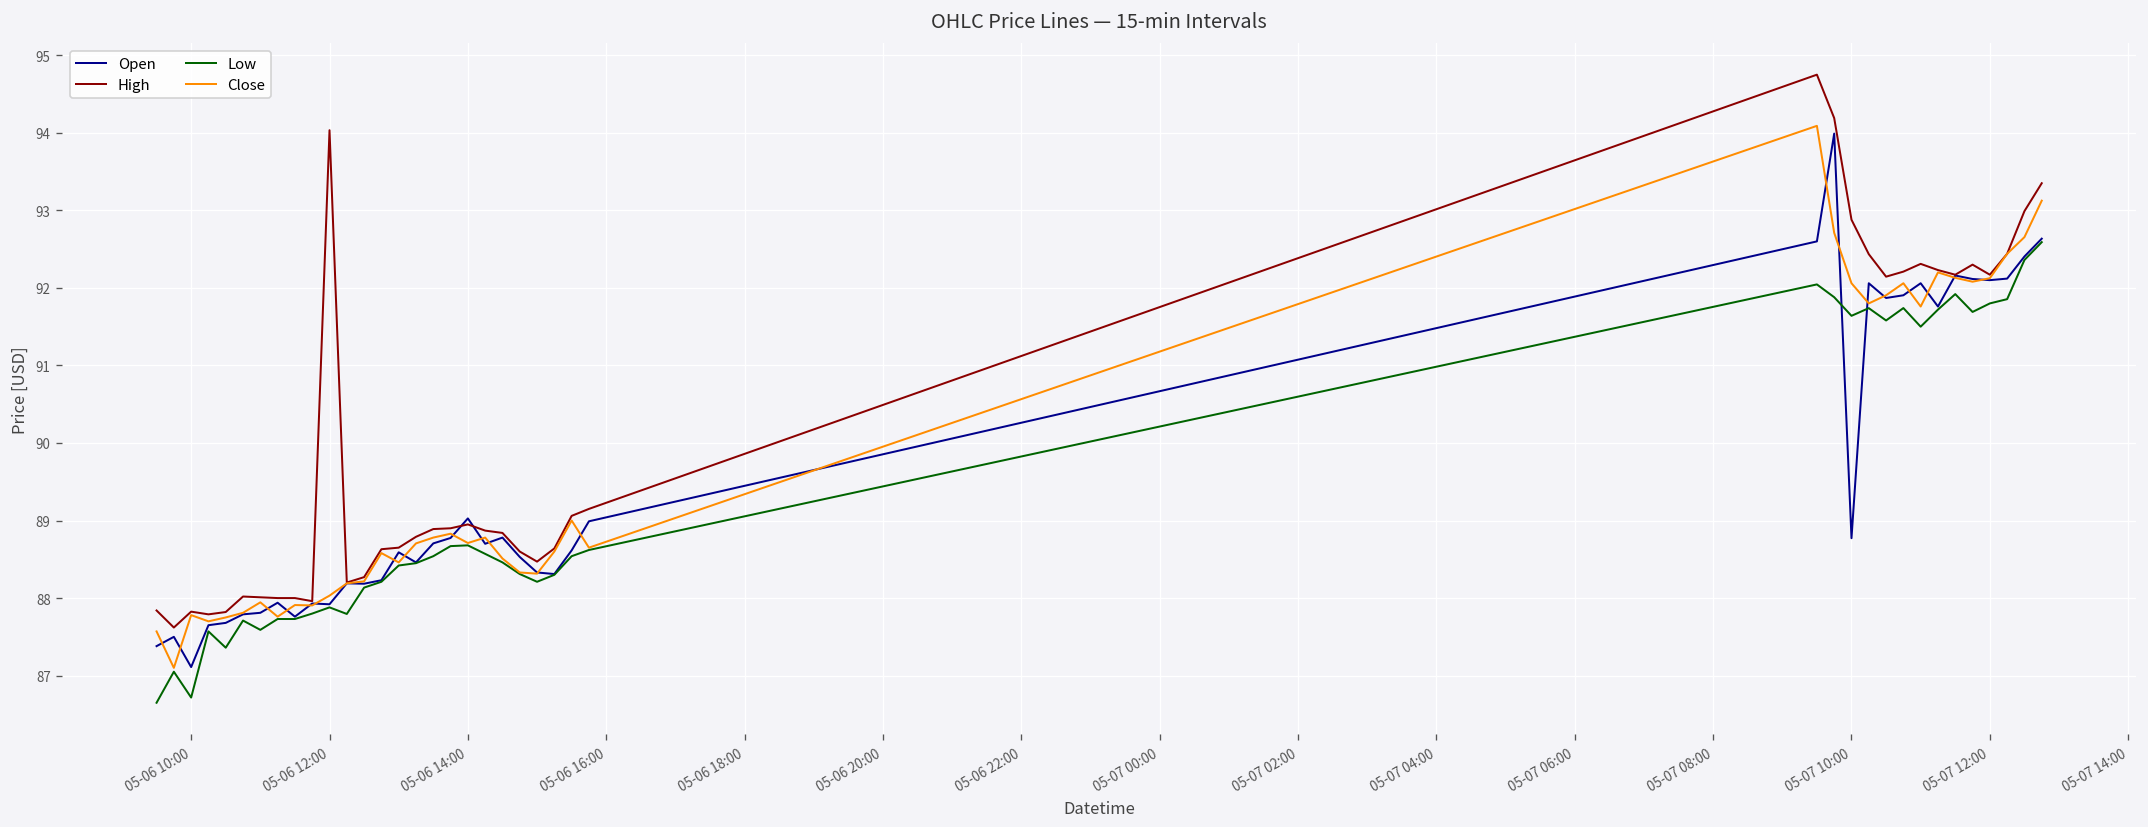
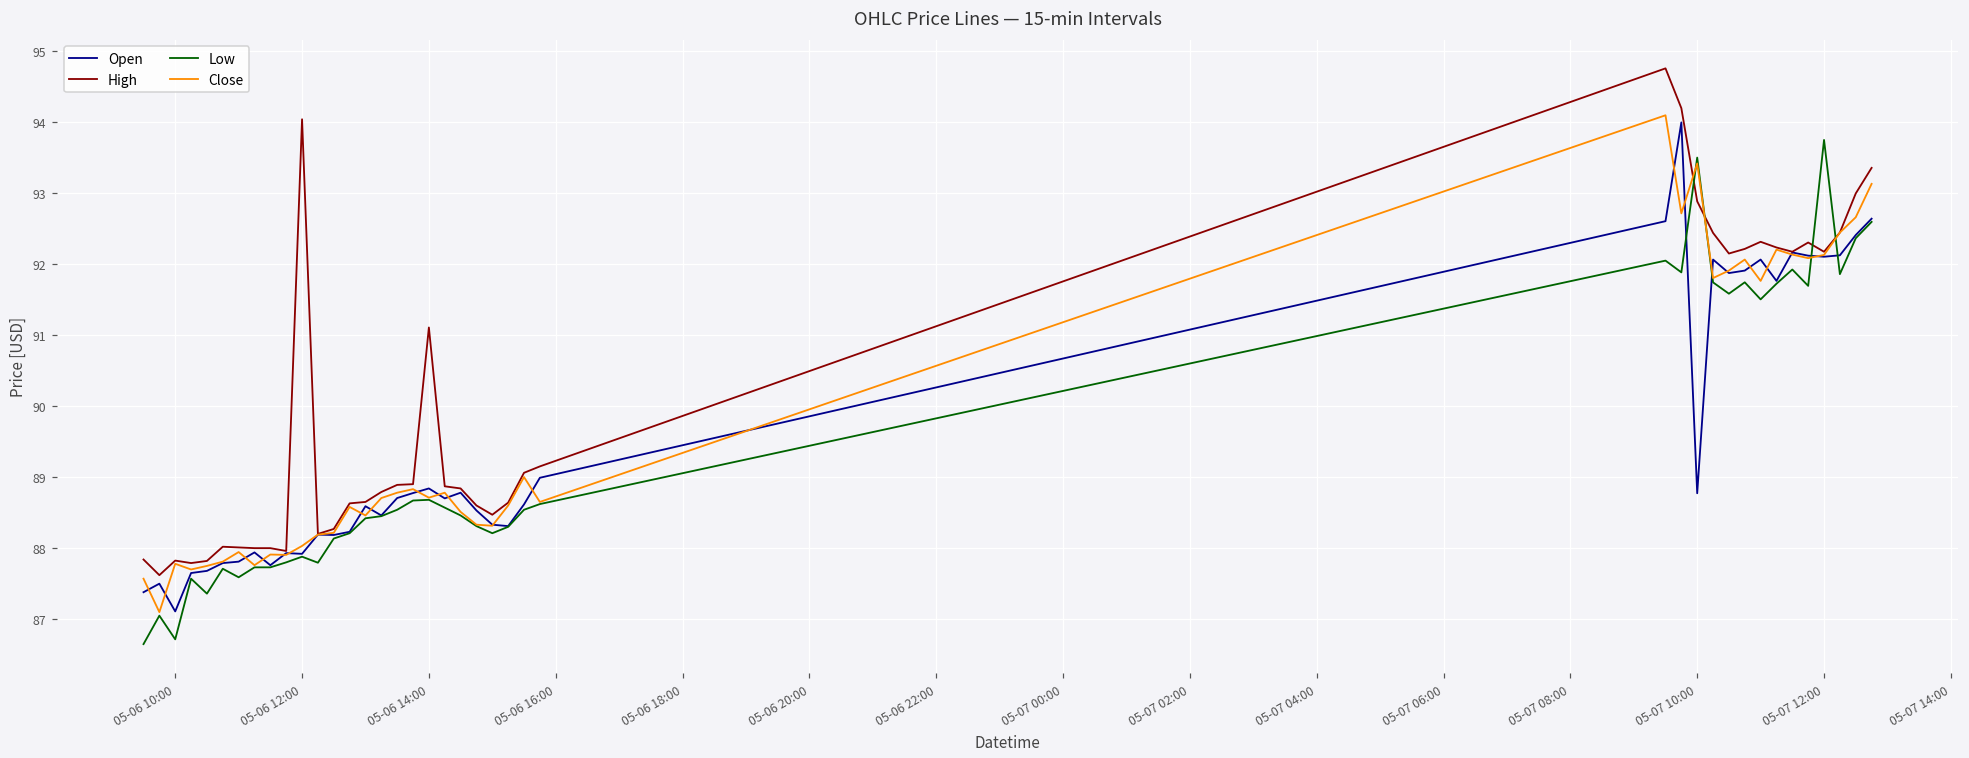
  {
    "Open": {
      "05-06 10:00": 87.1,
      "05-06 12:00": 87.9,
-     "05-06 14:00": 89.0,
+     "05-06 14:00": 88.8,
      "05-07 10:00": 88.8
    },
    "High": {
      "05-06 10:00": 87.8,
      "05-06 12:00": 94.0,
-     "05-06 14:00": 88.9,
+     "05-06 14:00": 91.1,
      "05-07 10:00": 92.9,
      "05-07 12:00": 92.2
    },
    "Low": {
      "05-06 10:00": 86.7,
      "05-06 12:00": 87.9,
-     "05-07 10:00": 91.6,
-     "05-07 12:00": 91.8
+     "05-07 10:00": 93.5,
+     "05-07 12:00": 93.7
    },
    "Close": {
      "05-06 10:00": 87.8,
      "05-06 12:00": 88.0,
-     "05-07 10:00": 92.1
+     "05-07 10:00": 93.4
    }
  }
